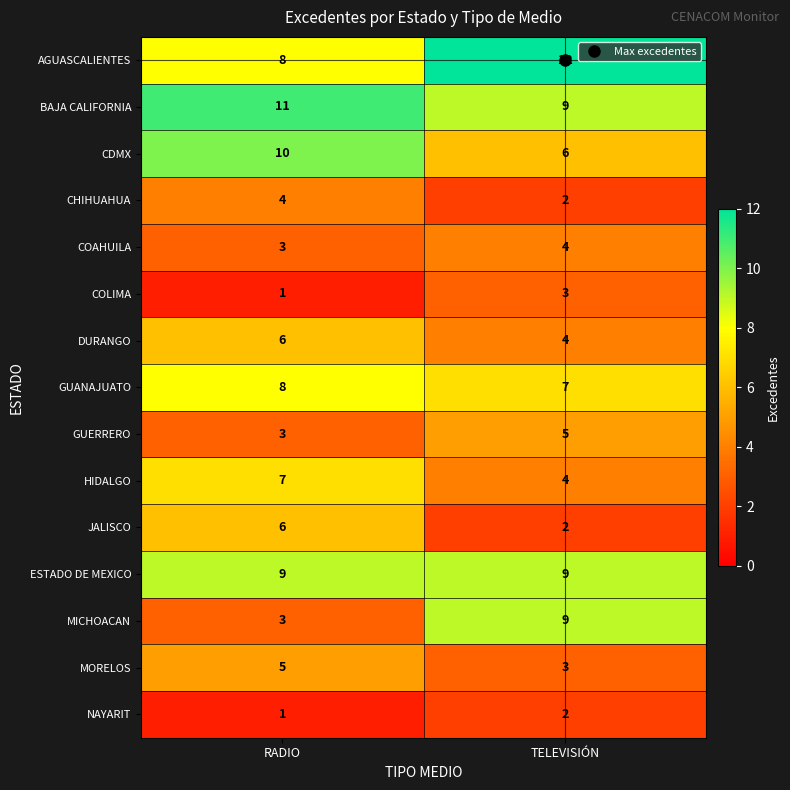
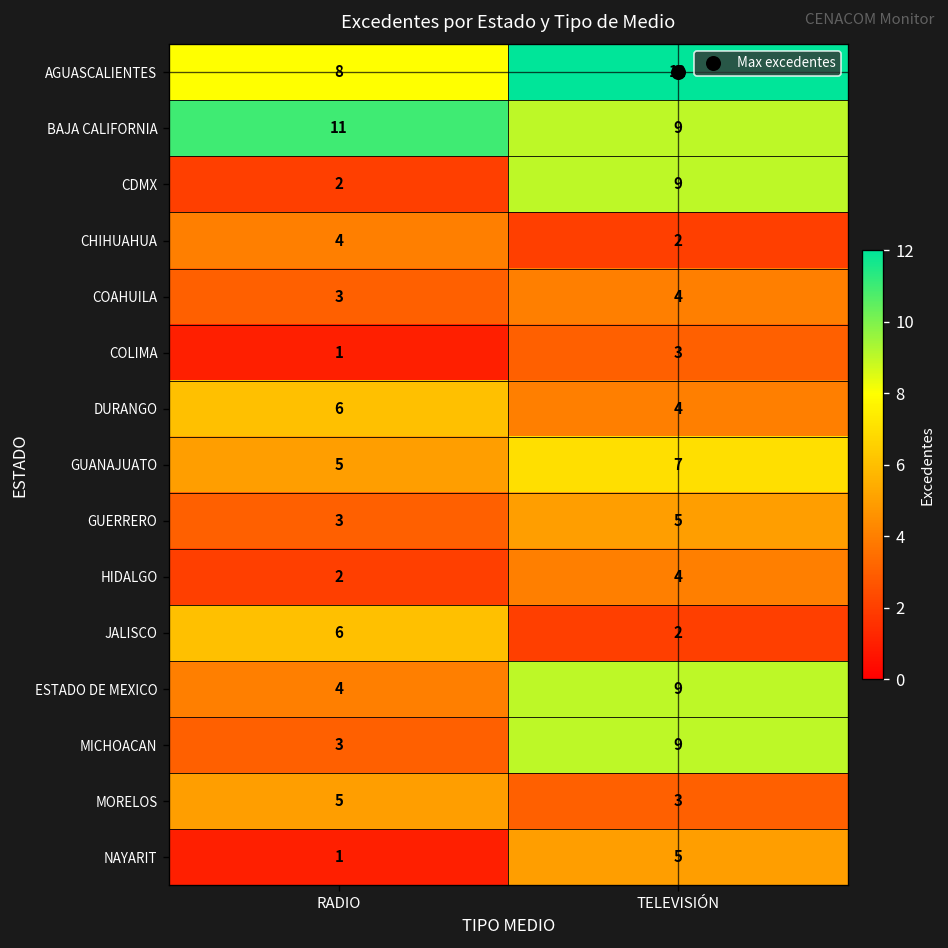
  {
    "AGUASCALIENTES": {
      "RADIO": 8
    },
    "BAJA CALIFORNIA": {
      "RADIO": 11,
      "TELEVISIÓN": 9
    },
    "CDMX": {
-     "RADIO": 10,
-     "TELEVISIÓN": 6
+     "RADIO": 2,
+     "TELEVISIÓN": 9
    },
    "CHIHUAHUA": {
      "RADIO": 4,
      "TELEVISIÓN": 2
    },
    "COAHUILA": {
      "RADIO": 3,
      "TELEVISIÓN": 4
    },
    "COLIMA": {
      "RADIO": 1,
      "TELEVISIÓN": 3
    },
    "DURANGO": {
      "RADIO": 6,
      "TELEVISIÓN": 4
    },
    "GUANAJUATO": {
-     "RADIO": 8,
+     "RADIO": 5,
      "TELEVISIÓN": 7
    },
    "GUERRERO": {
      "RADIO": 3,
      "TELEVISIÓN": 5
    },
    "HIDALGO": {
-     "RADIO": 7,
+     "RADIO": 2,
      "TELEVISIÓN": 4
    },
    "JALISCO": {
      "RADIO": 6,
      "TELEVISIÓN": 2
    },
    "ESTADO DE MEXICO": {
-     "RADIO": 9,
+     "RADIO": 4,
      "TELEVISIÓN": 9
    },
    "MICHOACAN": {
      "RADIO": 3,
      "TELEVISIÓN": 9
    },
    "MORELOS": {
      "RADIO": 5,
      "TELEVISIÓN": 3
    },
    "NAYARIT": {
      "RADIO": 1,
-     "TELEVISIÓN": 2
+     "TELEVISIÓN": 5
    }
  }
